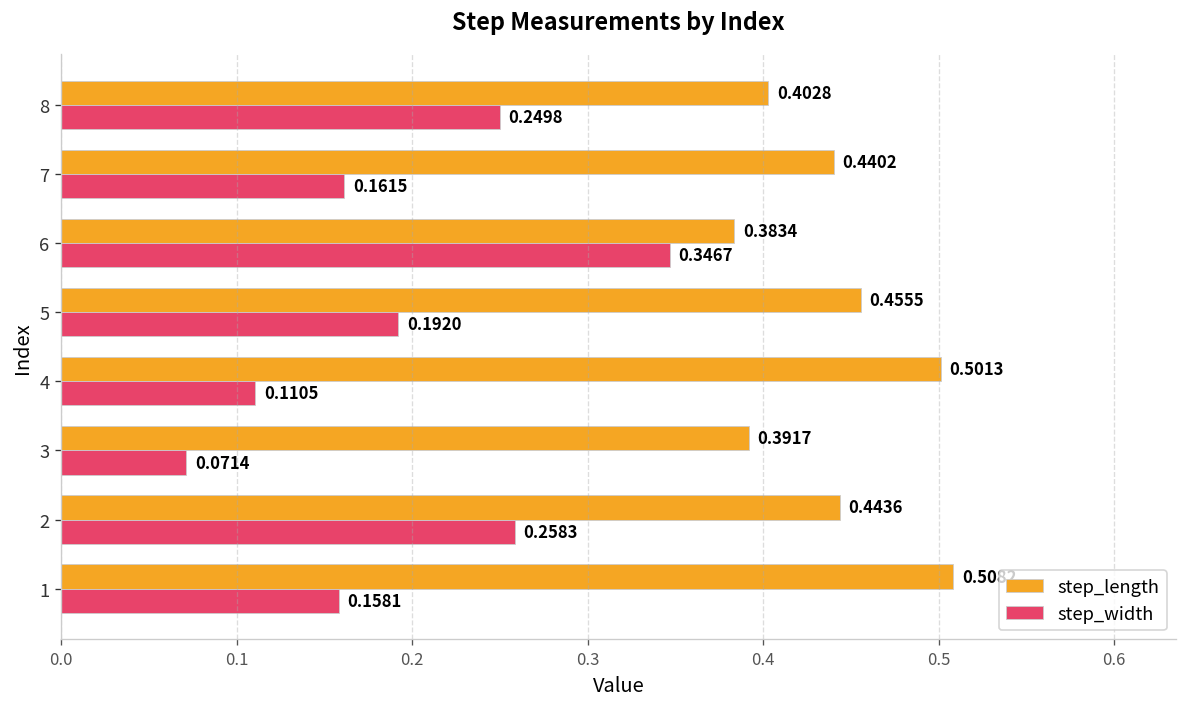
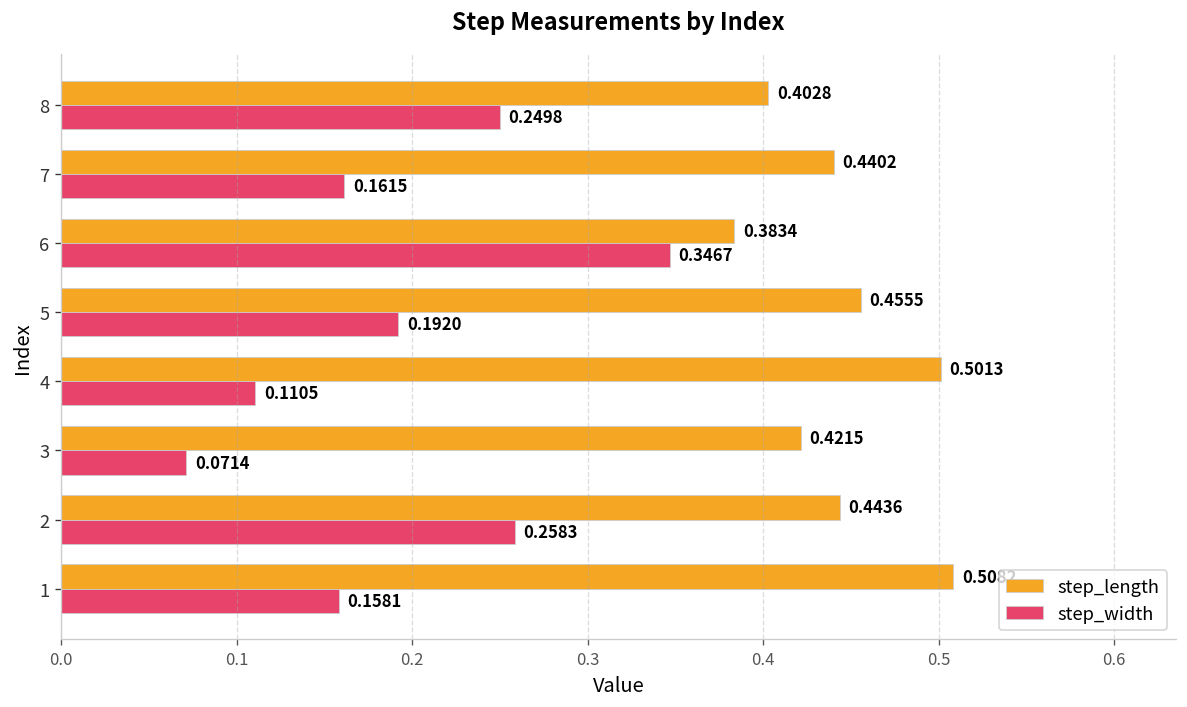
  {
    "step_length": {
      "8": 0.4028,
      "7": 0.4402,
      "6": 0.3834,
      "5": 0.4555,
      "4": 0.5013,
-     "3": 0.3917,
+     "3": 0.4215,
      "2": 0.4436
    },
    "step_width": {
      "8": 0.2498,
      "7": 0.1615,
      "6": 0.3467,
      "5": 0.1920,
      "4": 0.1105,
      "3": 0.0714,
      "2": 0.2583,
      "1": 0.1581
    }
  }
